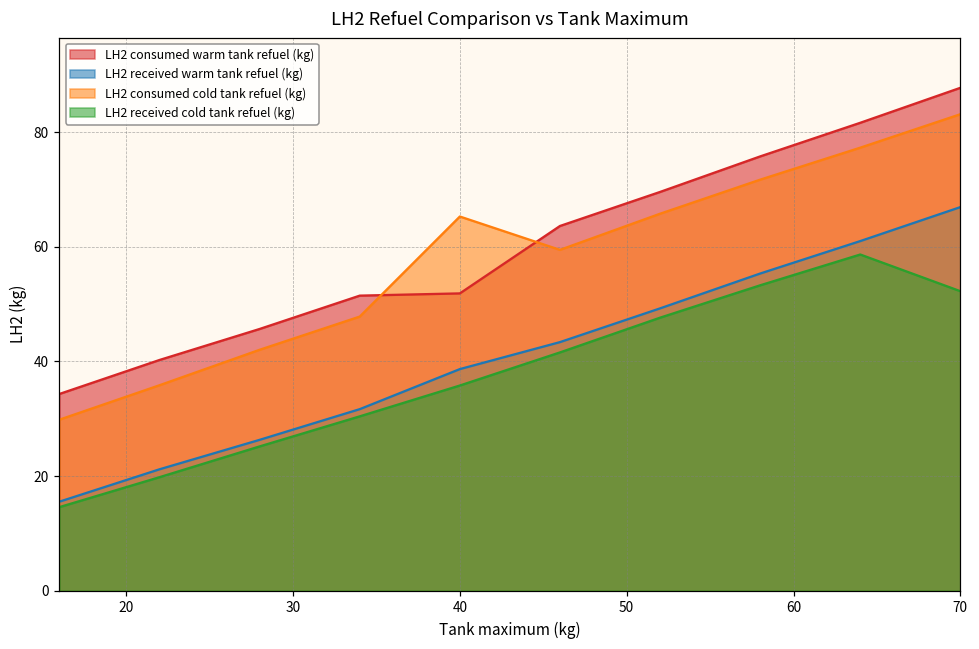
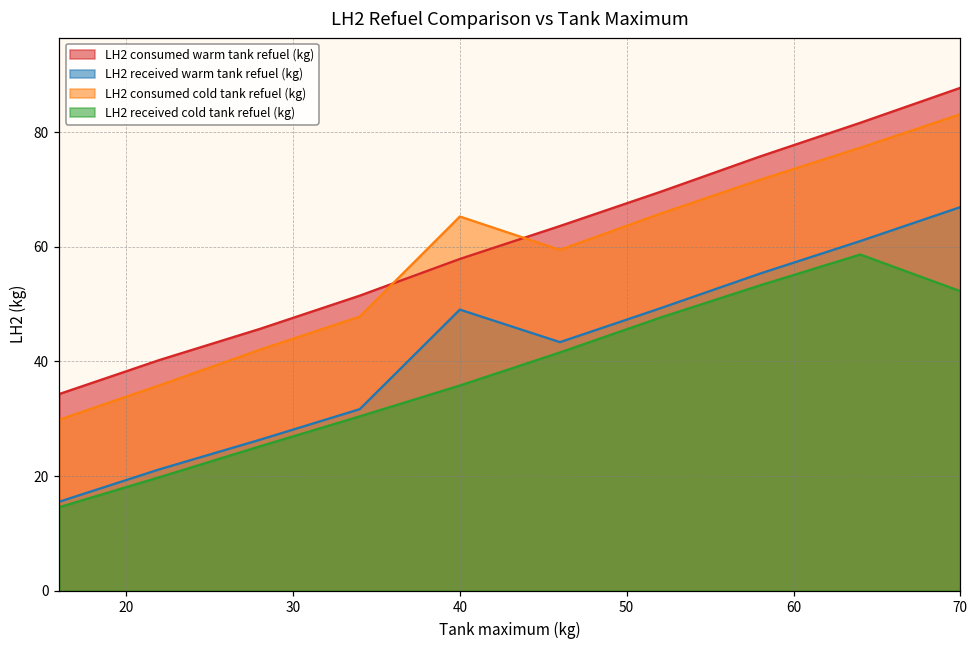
  {
    "LH2 consumed warm tank refuel (kg)": {
-     "40": 52,
+     "40": 58,
      "70": 88
    },
    "LH2 received warm tank refuel (kg)": {
-     "40": 39,
+     "40": 49,
      "70": 67
    },
    "LH2 consumed cold tank refuel (kg)": {
      "40": 65,
      "70": 83
    },
    "LH2 received cold tank refuel (kg)": {
      "40": 36,
      "70": 52
    }
  }
